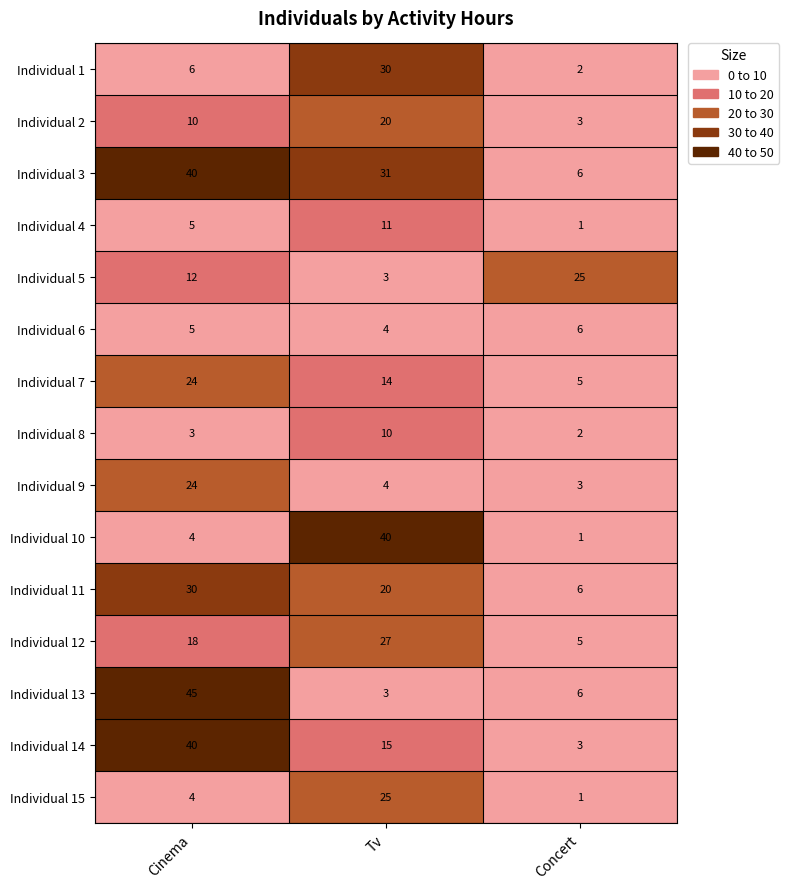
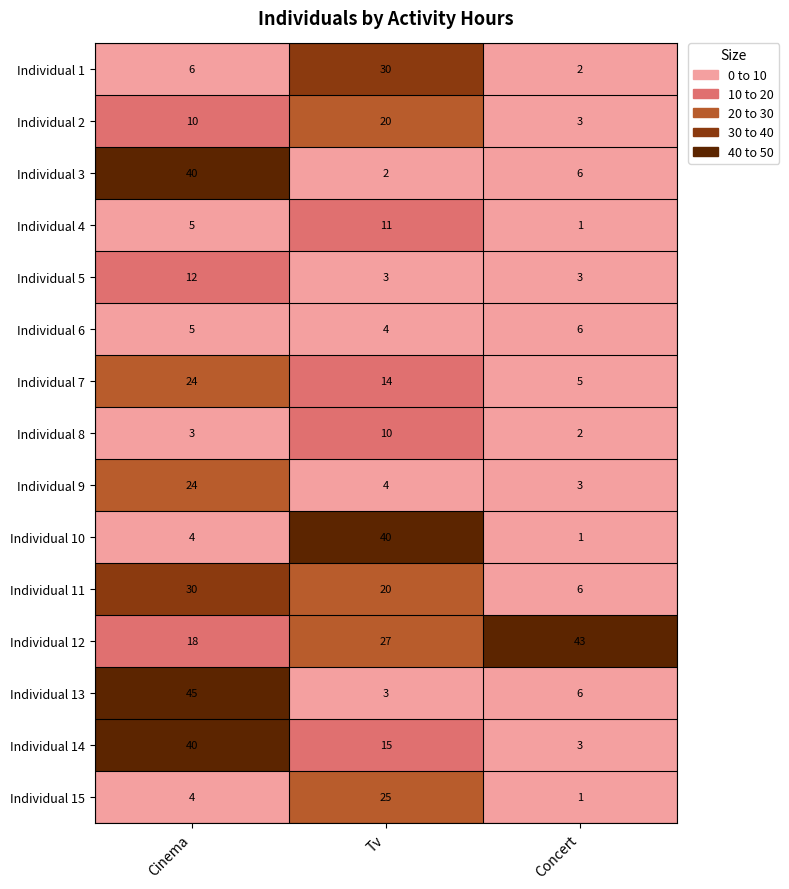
  {
    "Individual 1": {
      "Cinema": 6,
      "Tv": 30,
      "Concert": 2
    },
    "Individual 2": {
      "Cinema": 10,
      "Tv": 20,
      "Concert": 3
    },
    "Individual 3": {
      "Cinema": 40,
-     "Tv": 31,
+     "Tv": 2,
      "Concert": 6
    },
    "Individual 4": {
      "Cinema": 5,
      "Tv": 11,
      "Concert": 1
    },
    "Individual 5": {
      "Cinema": 12,
      "Tv": 3,
-     "Concert": 25
+     "Concert": 3
    },
    "Individual 6": {
      "Cinema": 5,
      "Tv": 4,
      "Concert": 6
    },
    "Individual 7": {
      "Cinema": 24,
      "Tv": 14,
      "Concert": 5
    },
    "Individual 8": {
      "Cinema": 3,
      "Tv": 10,
      "Concert": 2
    },
    "Individual 9": {
      "Cinema": 24,
      "Tv": 4,
      "Concert": 3
    },
    "Individual 10": {
      "Cinema": 4,
      "Tv": 40,
      "Concert": 1
    },
    "Individual 11": {
      "Cinema": 30,
      "Tv": 20,
      "Concert": 6
    },
    "Individual 12": {
      "Cinema": 18,
      "Tv": 27,
-     "Concert": 5
+     "Concert": 43
    },
    "Individual 13": {
      "Cinema": 45,
      "Tv": 3,
      "Concert": 6
    },
    "Individual 14": {
      "Cinema": 40,
      "Tv": 15,
      "Concert": 3
    },
    "Individual 15": {
      "Cinema": 4,
      "Tv": 25,
      "Concert": 1
    }
  }
